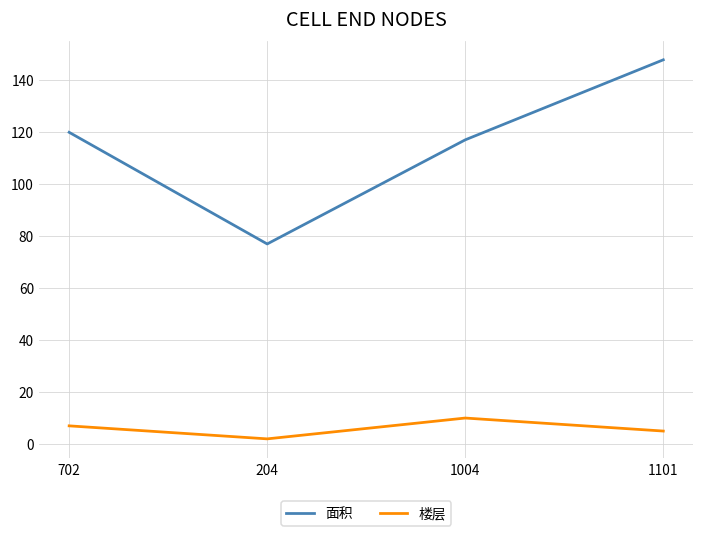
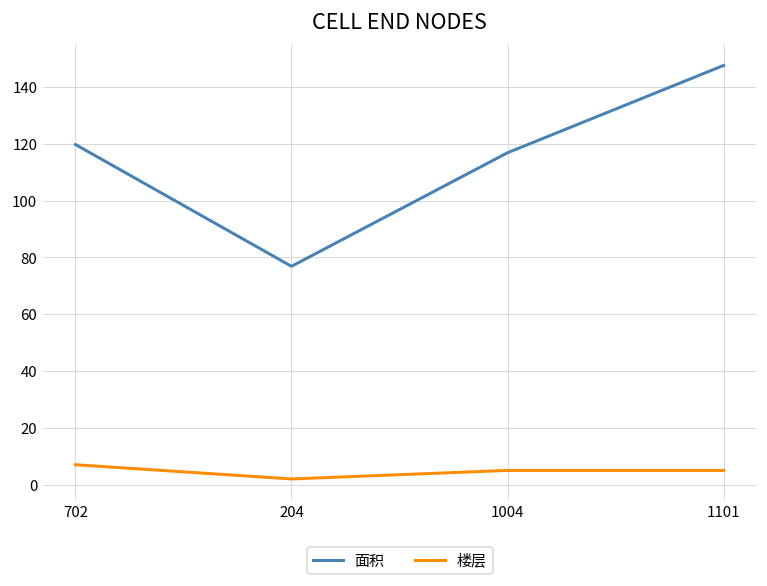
  {
    "面积": {
      "702": 120,
      "204": 77,
      "1004": 117,
      "1101": 148
    },
    "楼层": {
      "702": 7,
      "204": 2,
-     "1004": 10,
+     "1004": 5,
      "1101": 5
    }
  }
